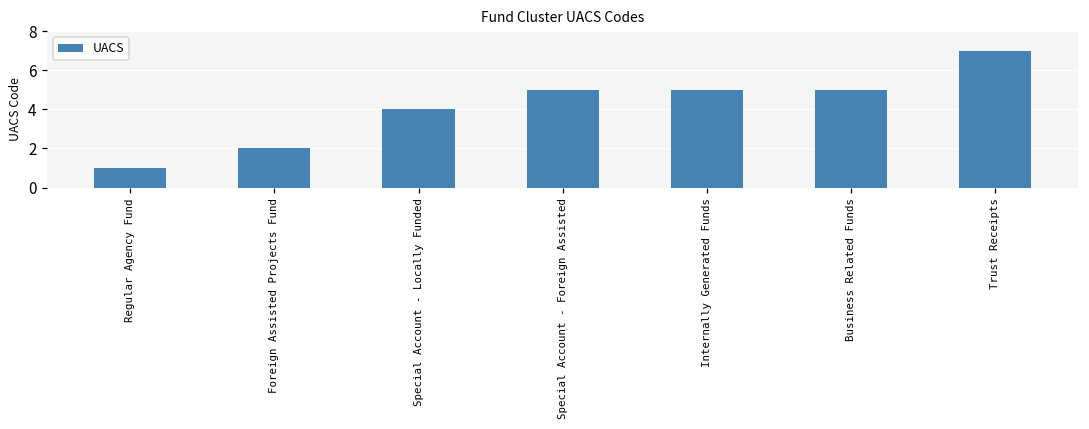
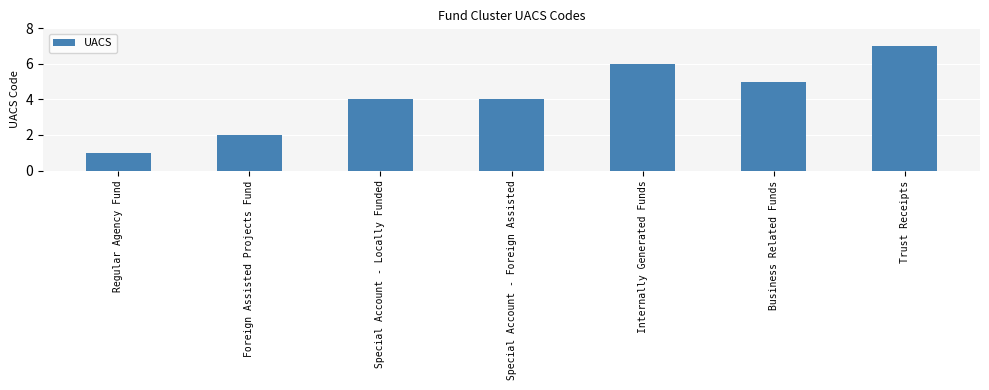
  {
    "Regular Agency Fund": 1,
    "Foreign Assisted Projects Fund": 2,
    "Special Account - Locally Funded": 4,
-   "Special Account - Foreign Assisted": 5,
-   "Internally Generated Funds": 5,
+   "Special Account - Foreign Assisted": 4,
+   "Internally Generated Funds": 6,
    "Business Related Funds": 5,
    "Trust Receipts": 7
  }
